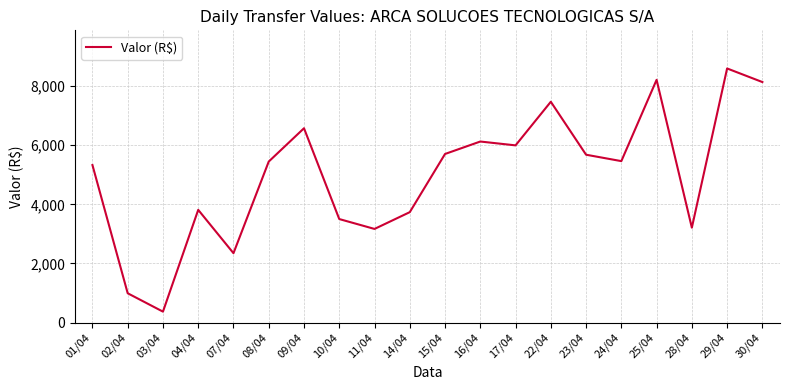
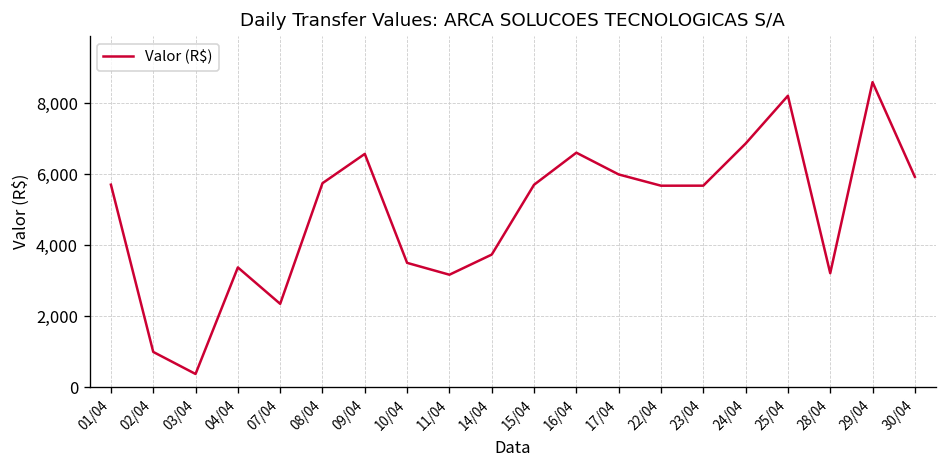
  {
-   "01/04": "5,300",
+   "01/04": "5,700",
    "02/04": "1,000",
    "03/04": "400",
-   "04/04": "3,800",
+   "04/04": "3,400",
    "07/04": "2,300",
-   "08/04": "5,400",
+   "08/04": "5,700",
    "09/04": "6,600",
    "10/04": "3,500",
    "11/04": "3,200",
    "14/04": "3,700",
    "15/04": "5,700",
-   "16/04": "6,100",
+   "16/04": "6,600",
    "17/04": "6,000",
-   "22/04": "7,500",
+   "22/04": "5,700",
    "23/04": "5,700",
-   "24/04": "5,500",
+   "24/04": "6,900",
    "25/04": "8,200",
    "28/04": "3,200",
    "29/04": "8,600",
-   "30/04": "8,100"
+   "30/04": "5,900"
  }
